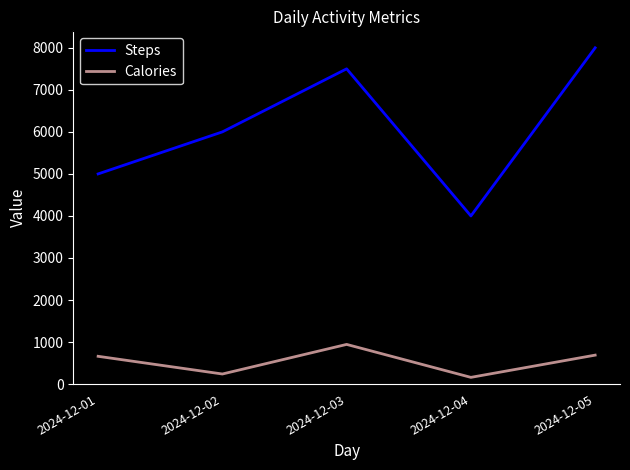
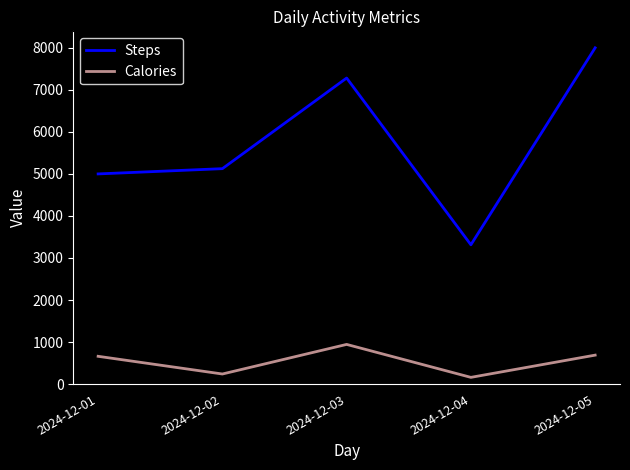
  {
    "Steps": {
      "2024-12-01": 5000,
-     "2024-12-02": 6000,
-     "2024-12-03": 7500,
-     "2024-12-04": 4000,
+     "2024-12-02": 5100,
+     "2024-12-03": 7300,
+     "2024-12-04": 3300,
      "2024-12-05": 8000
    },
    "Calories": {
      "2024-12-01": 700,
      "2024-12-02": 200,
      "2024-12-03": 900,
      "2024-12-04": 200,
      "2024-12-05": 700
    }
  }
